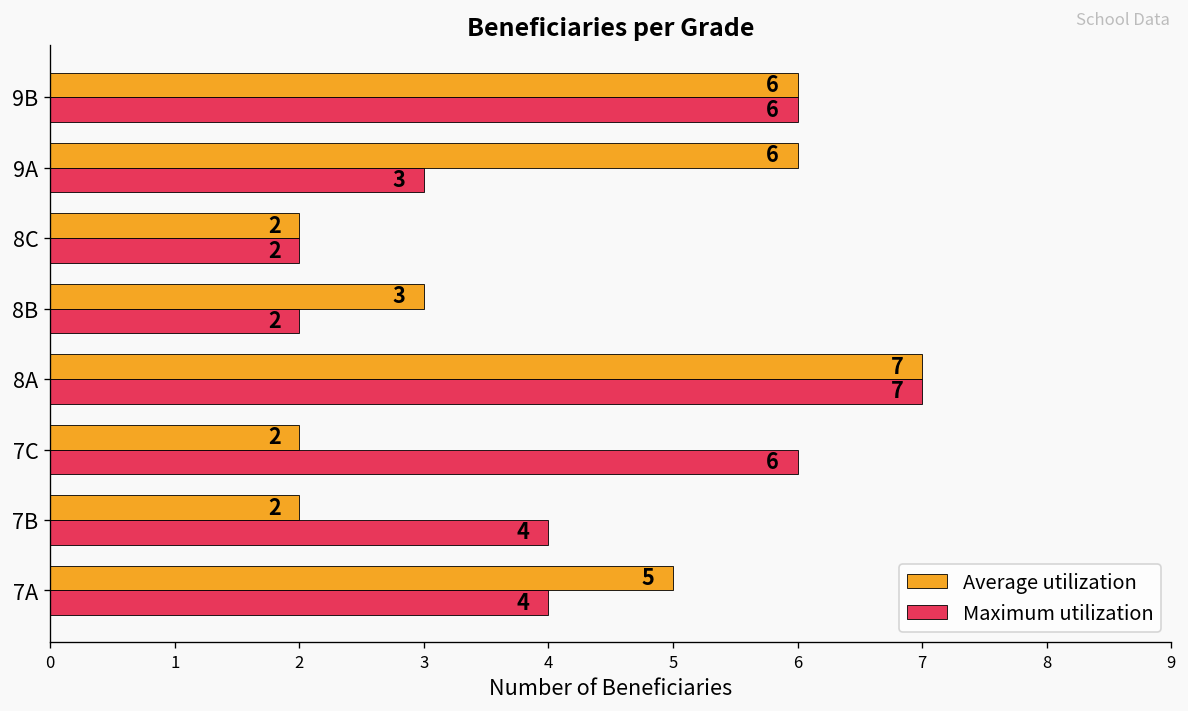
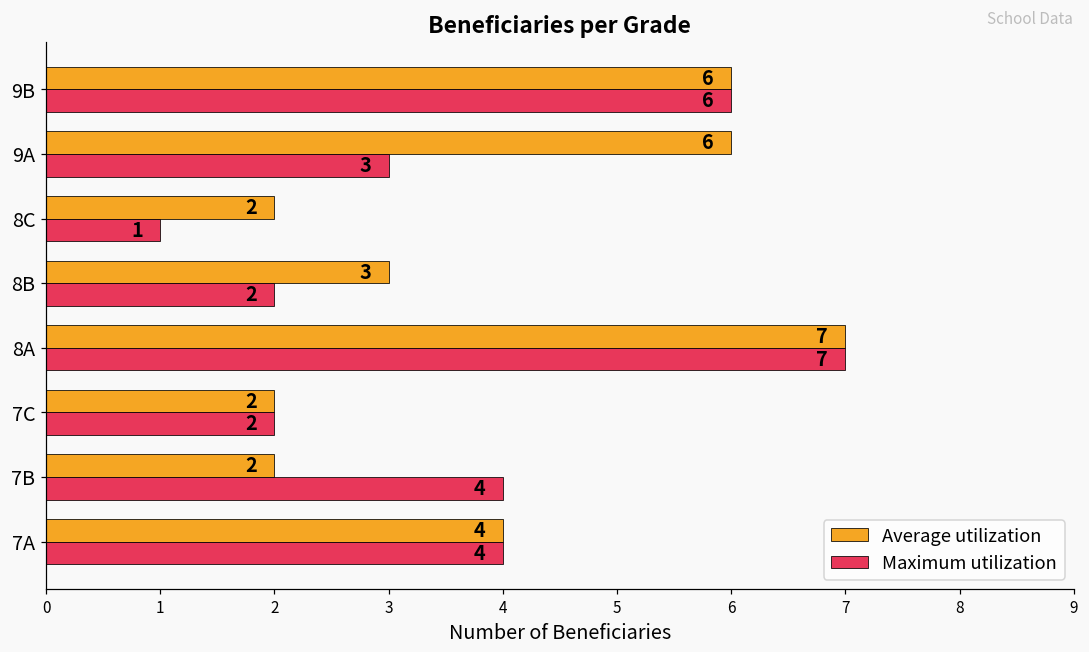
  {
    "Average utilization": {
      "9B": 6,
      "9A": 6,
      "8C": 2,
      "8B": 3,
      "8A": 7,
      "7C": 2,
      "7B": 2,
-     "7A": 5
+     "7A": 4
    },
    "Maximum utilization": {
      "9B": 6,
      "9A": 3,
-     "8C": 2,
+     "8C": 1,
      "8B": 2,
      "8A": 7,
-     "7C": 6,
+     "7C": 2,
      "7B": 4,
      "7A": 4
    }
  }
